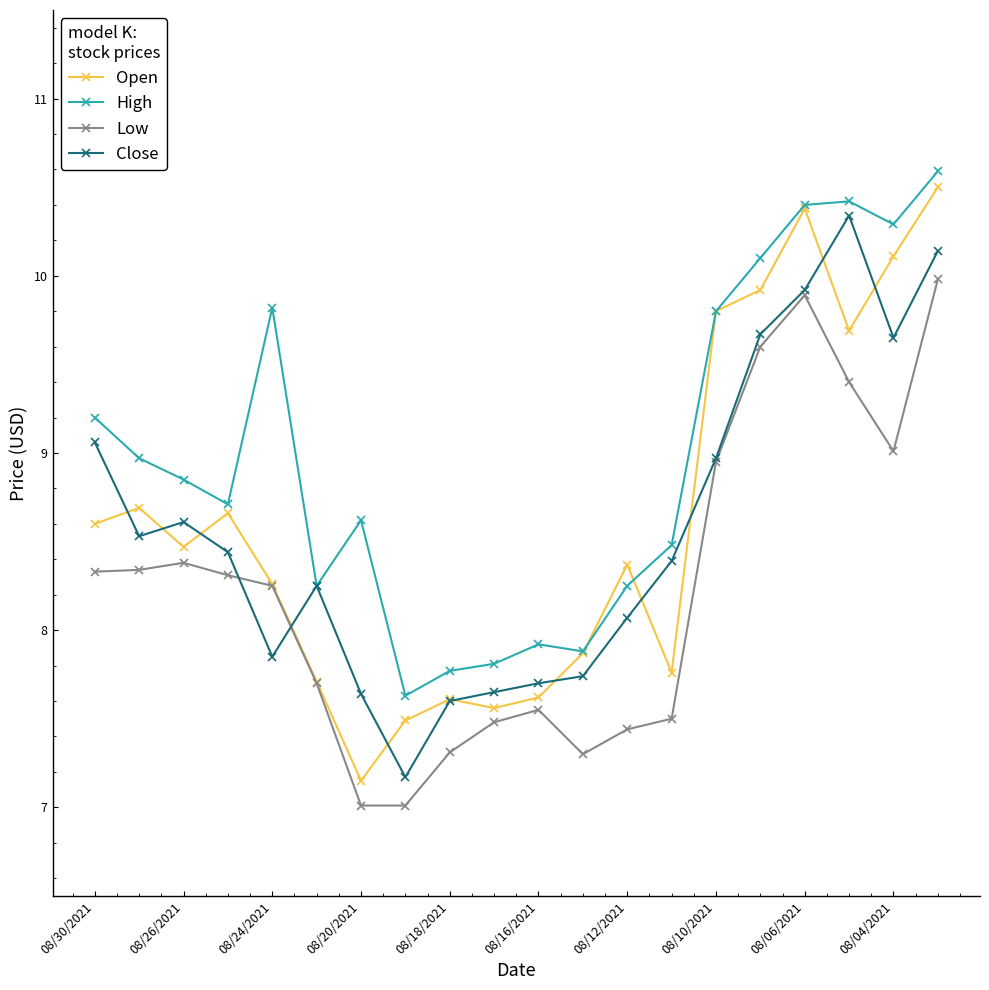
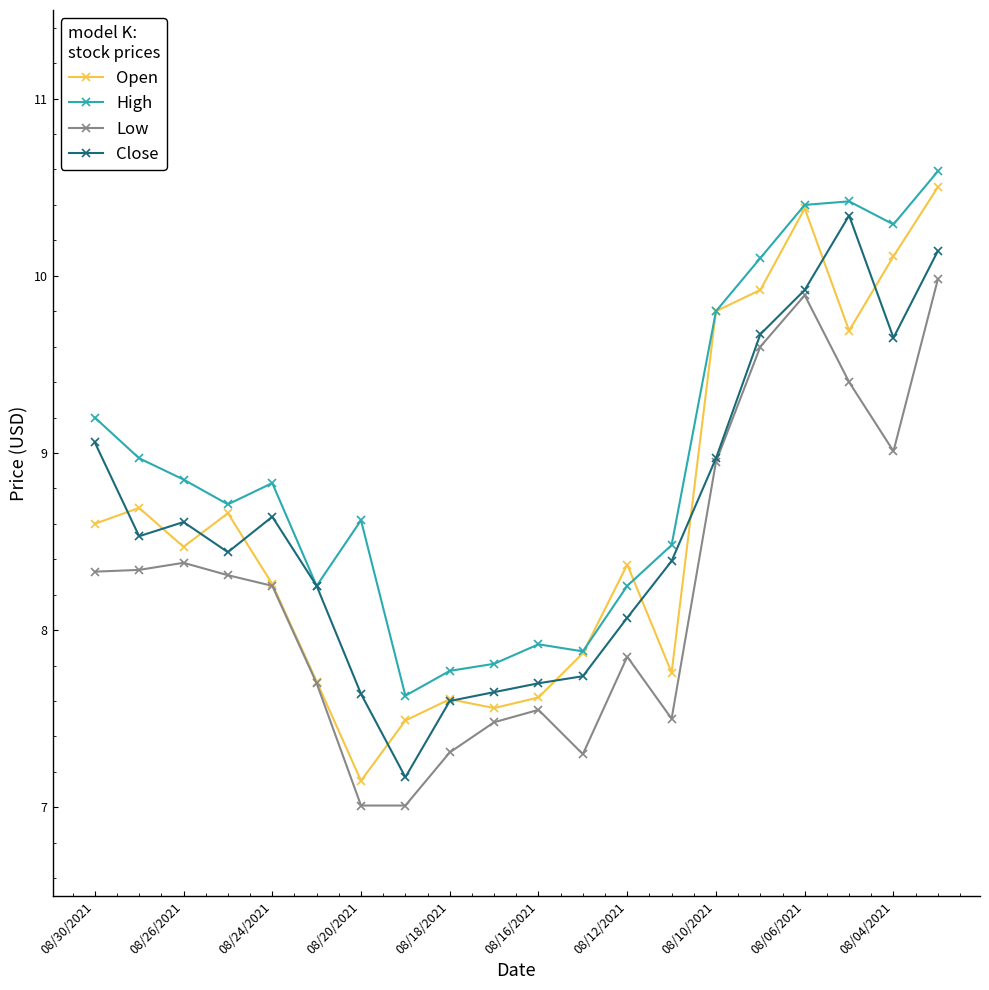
  {
    "Open": {
      "08/30/2021": 8.60,
      "08/26/2021": 8.47,
      "08/20/2021": 7.15,
      "08/16/2021": 7.62,
      "08/12/2021": 8.37,
      "08/06/2021": 10.38,
      "08/04/2021": 10.11
    },
    "High": {
      "08/30/2021": 9.20,
      "08/26/2021": 8.85,
-     "08/24/2021": 9.82,
+     "08/24/2021": 8.83,
      "08/20/2021": 8.62,
      "08/18/2021": 7.77,
      "08/16/2021": 7.92,
      "08/12/2021": 8.25,
      "08/06/2021": 10.40,
      "08/04/2021": 10.29
    },
    "Low": {
      "08/30/2021": 8.33,
      "08/26/2021": 8.38,
      "08/20/2021": 7.01,
      "08/18/2021": 7.31,
      "08/16/2021": 7.55,
-     "08/12/2021": 7.44,
+     "08/12/2021": 7.85,
      "08/10/2021": 8.95,
      "08/06/2021": 9.89,
      "08/04/2021": 9.01
    },
    "Close": {
      "08/30/2021": 9.06,
      "08/26/2021": 8.61,
-     "08/24/2021": 7.85,
+     "08/24/2021": 8.64,
      "08/20/2021": 7.64,
      "08/16/2021": 7.70,
      "08/12/2021": 8.07,
      "08/10/2021": 8.97,
      "08/06/2021": 9.92,
      "08/04/2021": 9.65
    }
  }
